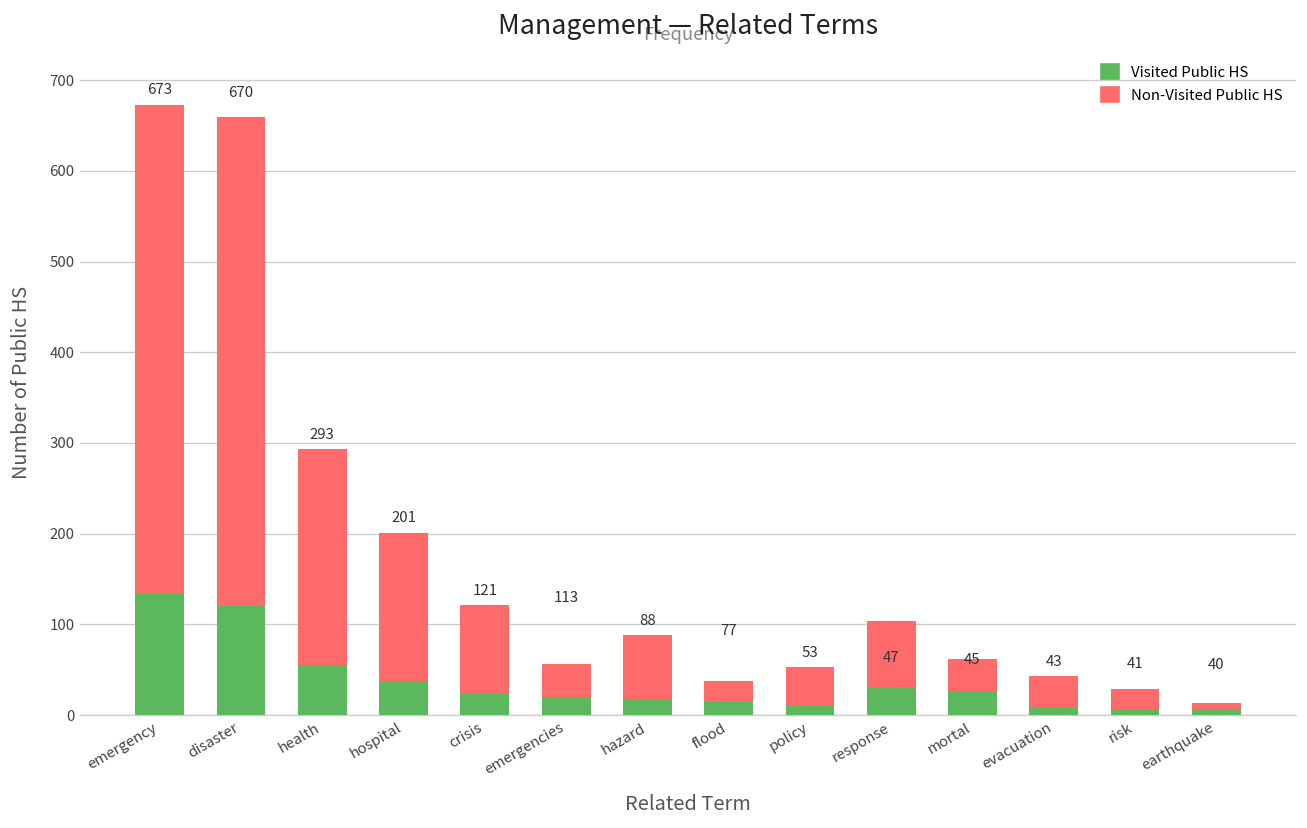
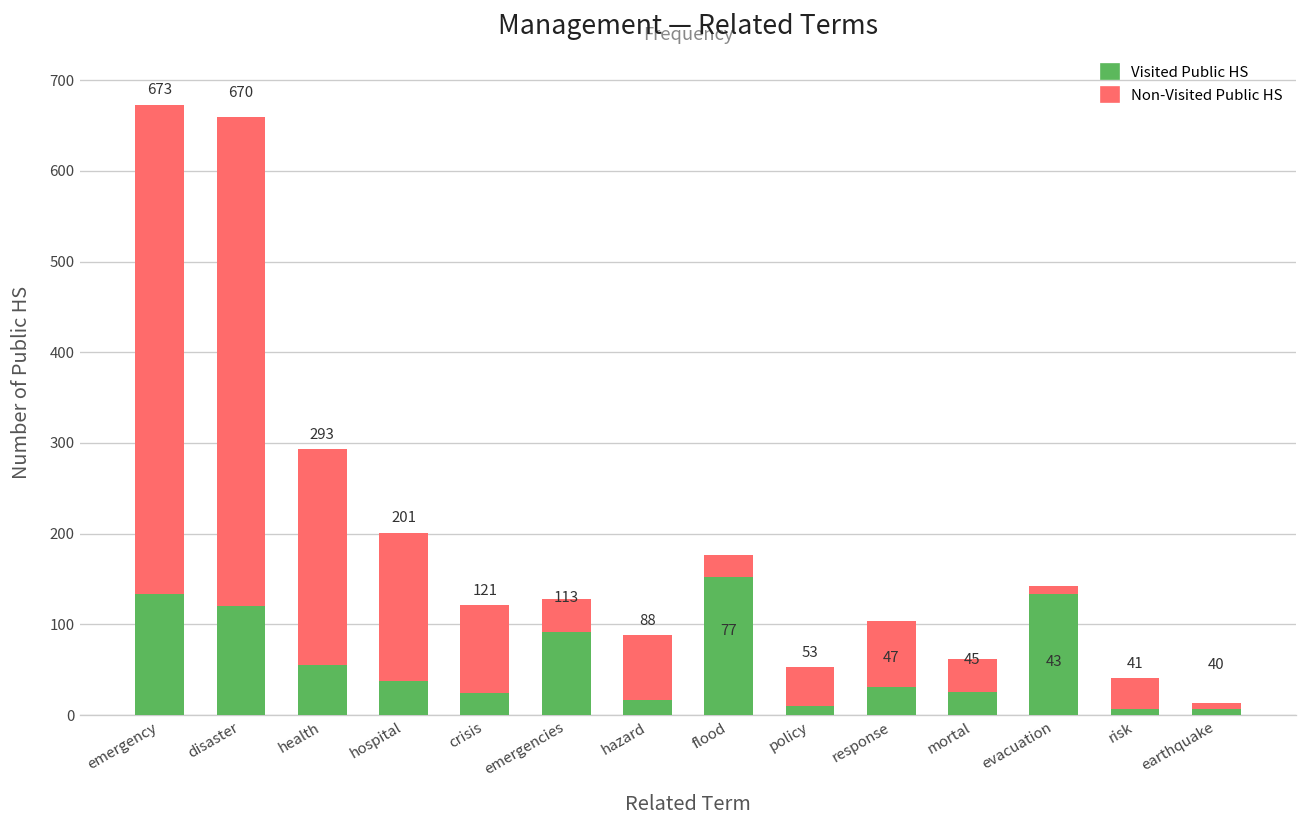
  {
    "Visited Public HS": {
      "emergency": 130,
      "disaster": 120,
      "health": 60,
      "hospital": 40,
      "crisis": 20,
-     "emergencies": 20,
+     "emergencies": 90,
      "hazard": 20,
-     "flood": 10,
+     "flood": 150,
      "policy": 10,
      "response": 30,
      "mortal": 30,
-     "evacuation": 10,
+     "evacuation": 130,
      "risk": 10,
      "earthquake": 10
    },
    "Non-Visited Public HS": {
      "emergencies": 40,
      "flood": 20,
-     "evacuation": 40,
-     "risk": 20,
+     "evacuation": 10,
+     "risk": 30,
      "earthquake": 10
    }
  }
